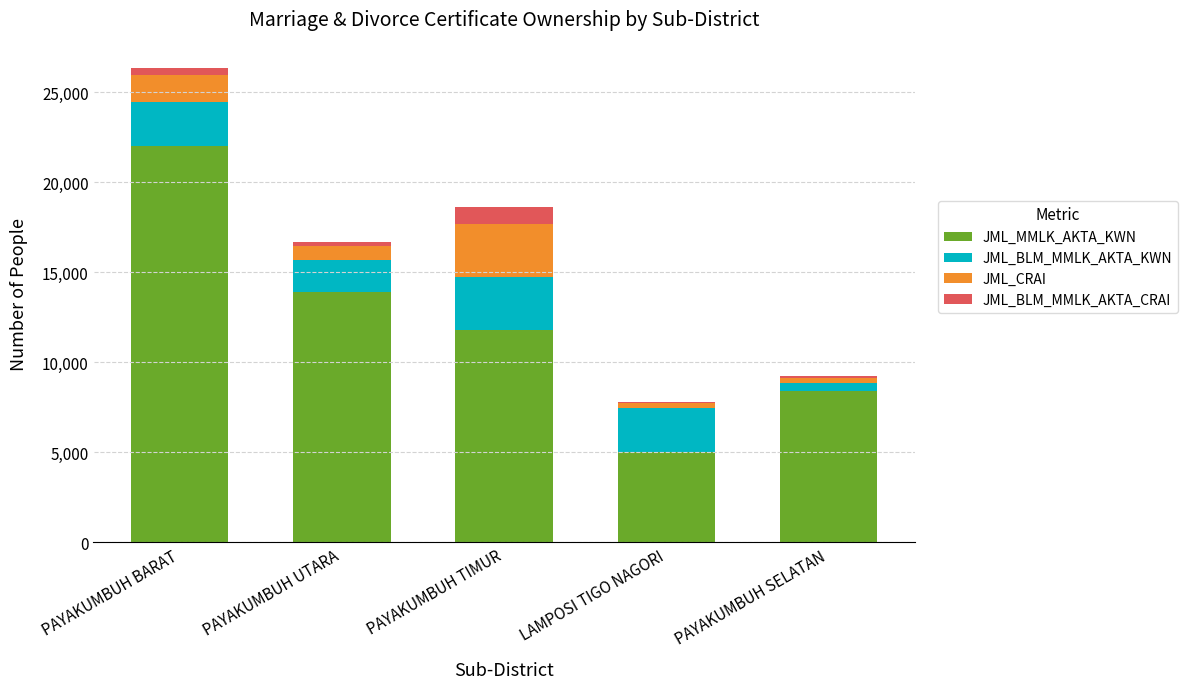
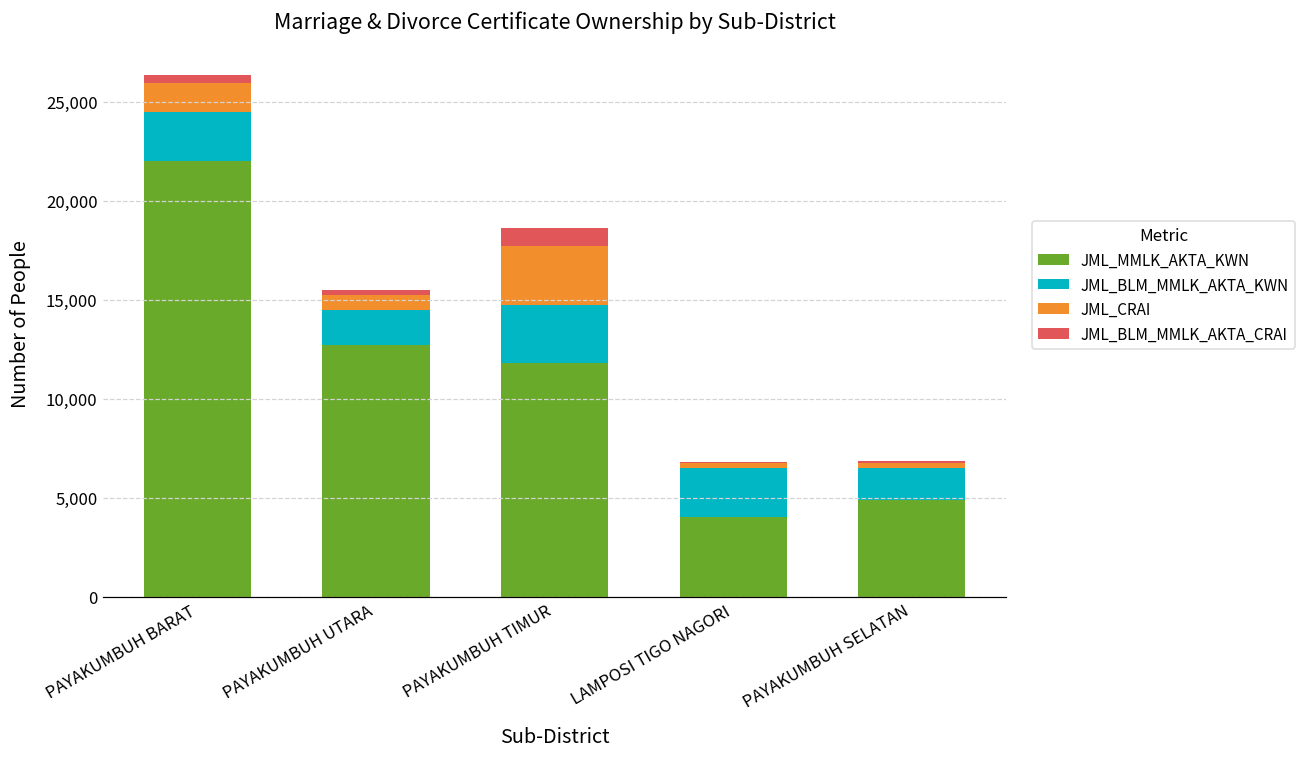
  {
    "JML_MMLK_AKTA_KWN": {
      "PAYAKUMBUH BARAT": "22,000",
-     "PAYAKUMBUH UTARA": "13,900",
+     "PAYAKUMBUH UTARA": "12,700",
      "PAYAKUMBUH TIMUR": "11,800",
-     "LAMPOSI TIGO NAGORI": "5,000",
-     "PAYAKUMBUH SELATAN": "8,400"
+     "LAMPOSI TIGO NAGORI": "4,000",
+     "PAYAKUMBUH SELATAN": "4,900"
    },
    "JML_BLM_MMLK_AKTA_KWN": {
      "PAYAKUMBUH BARAT": "2,400",
      "PAYAKUMBUH UTARA": "1,800",
      "PAYAKUMBUH TIMUR": "2,900",
      "LAMPOSI TIGO NAGORI": "2,500",
-     "PAYAKUMBUH SELATAN": "500"
+     "PAYAKUMBUH SELATAN": "1,600"
    },
    "JML_CRAI": {
      "PAYAKUMBUH BARAT": "1,500",
      "PAYAKUMBUH UTARA": "800",
      "PAYAKUMBUH TIMUR": "2,900",
      "LAMPOSI TIGO NAGORI": "200",
      "PAYAKUMBUH SELATAN": "300"
    },
    "JML_BLM_MMLK_AKTA_CRAI": {
      "PAYAKUMBUH BARAT": "400",
      "PAYAKUMBUH UTARA": "200",
      "PAYAKUMBUH TIMUR": "900"
    }
  }
